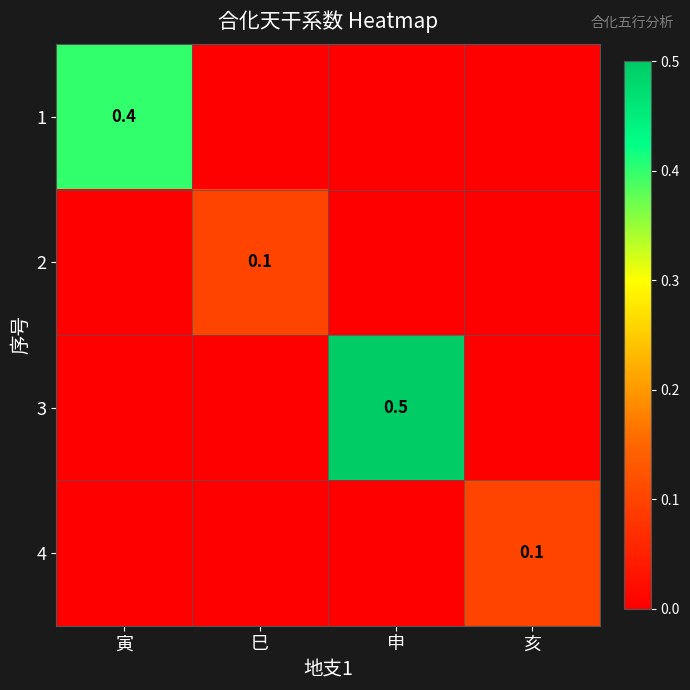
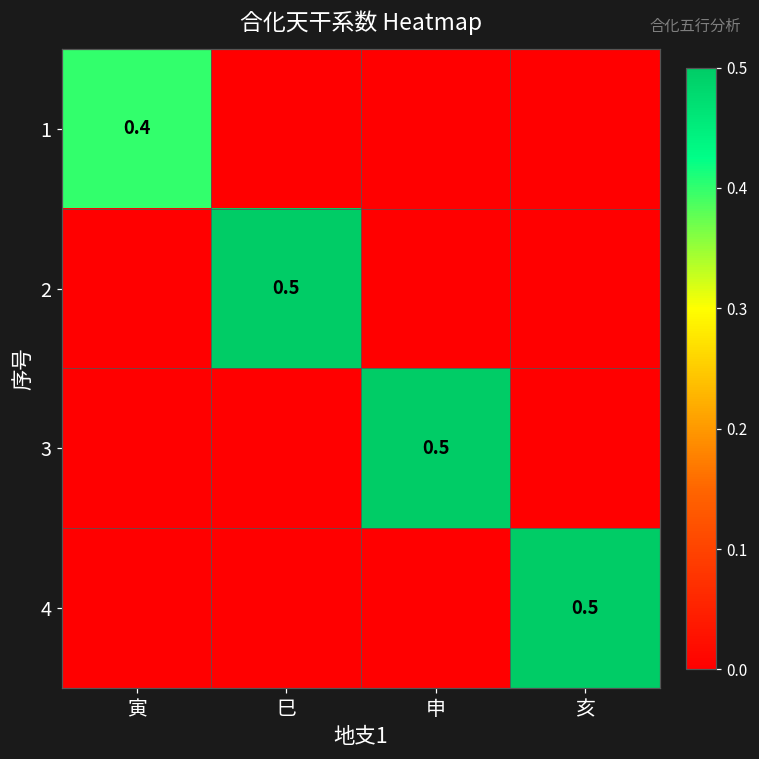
  {
    "1": {
      "寅": 0.4
    },
    "2": {
-     "巳": 0.1
+     "巳": 0.5
    },
    "3": {
      "申": 0.5
    },
    "4": {
-     "亥": 0.1
+     "亥": 0.5
    }
  }
